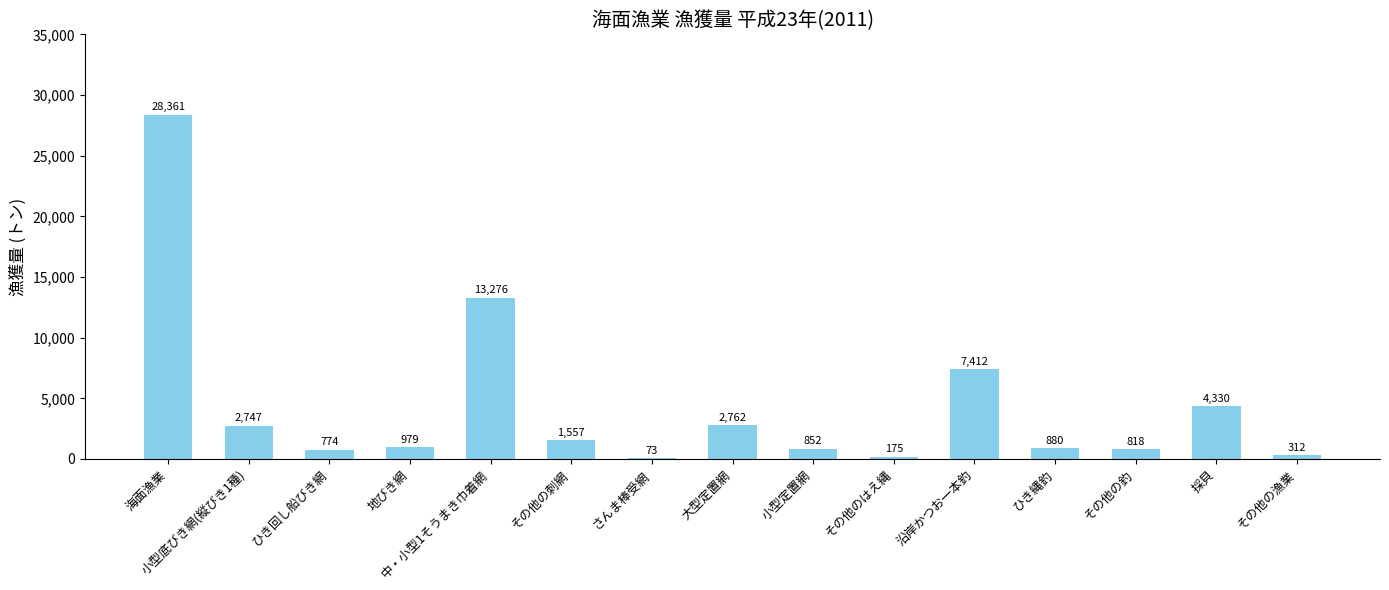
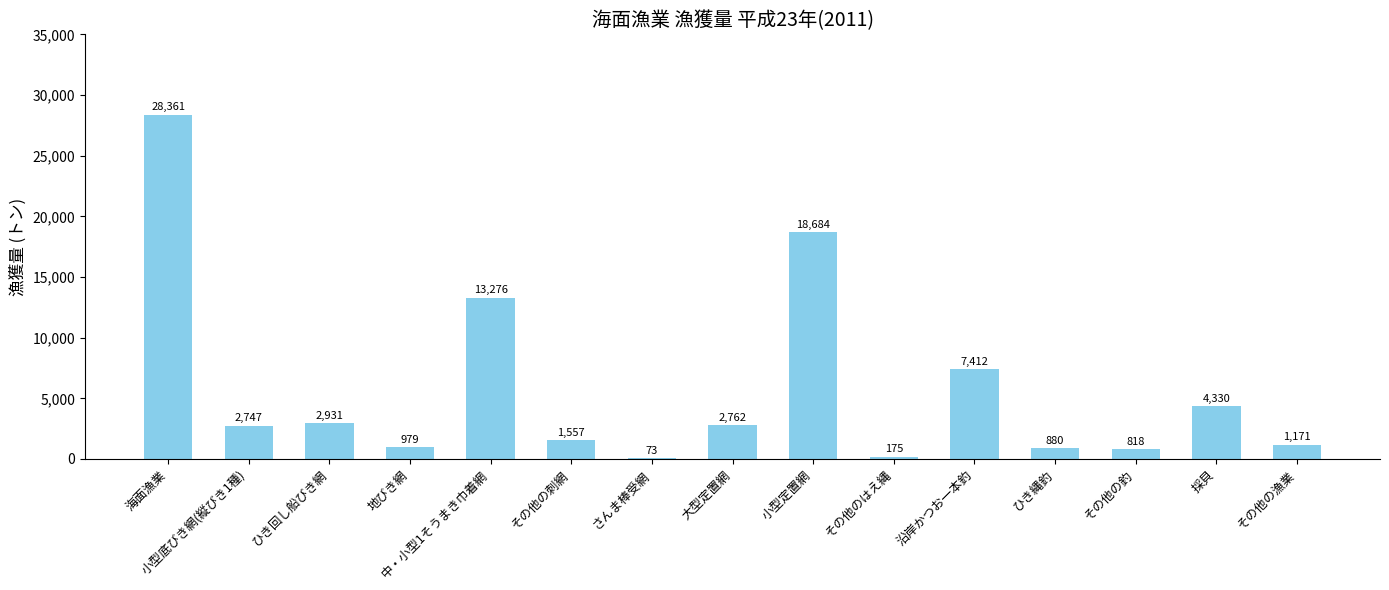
  {
    "海面漁業": "28,361",
    "小型底びき網(縦びき1種)": "2,747",
-   "ひき回し船びき網": "774",
+   "ひき回し船びき網": "2,931",
    "地びき網": "979",
    "中・小型1そうまき巾着網": "13,276",
    "その他の刺網": "1,557",
    "さんま棒受網": "73",
    "大型定置網": "2,762",
-   "小型定置網": "852",
+   "小型定置網": "18,684",
    "その他のはえ縄": "175",
    "沿岸かつお一本釣": "7,412",
    "ひき縄釣": "880",
    "その他の釣": "818",
    "採貝": "4,330",
-   "その他の漁業": "312"
+   "その他の漁業": "1,171"
  }
